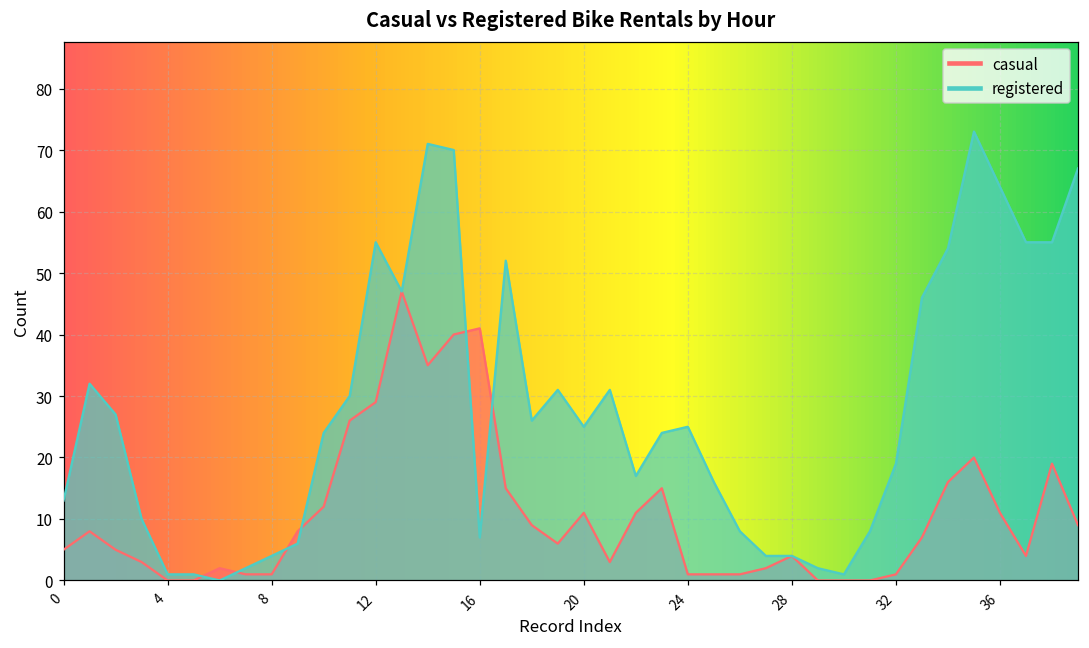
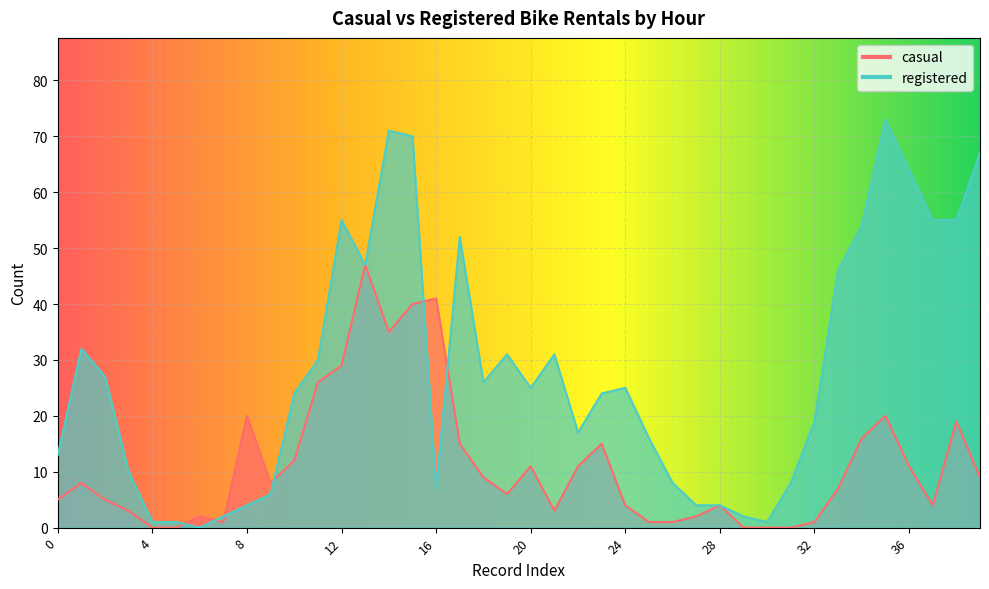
  {
    "casual": {
      "0": 5,
      "4": 0,
-     "8": 1,
+     "8": 20,
      "12": 29,
      "16": 41,
      "20": 11,
-     "24": 1,
+     "24": 4,
      "32": 1,
      "36": 11
    },
    "registered": {
      "0": 13,
      "4": 1,
      "8": 4,
      "12": 55,
      "16": 7,
      "20": 25,
      "24": 25,
      "32": 19,
      "36": 64
    }
  }
